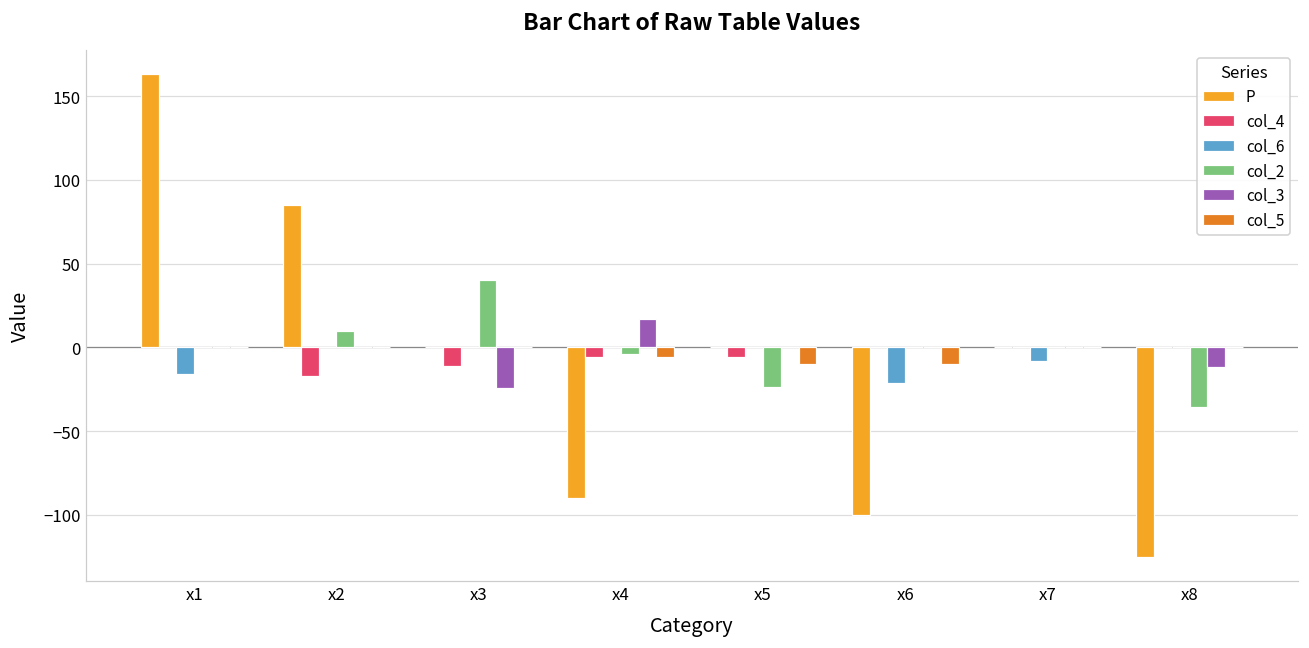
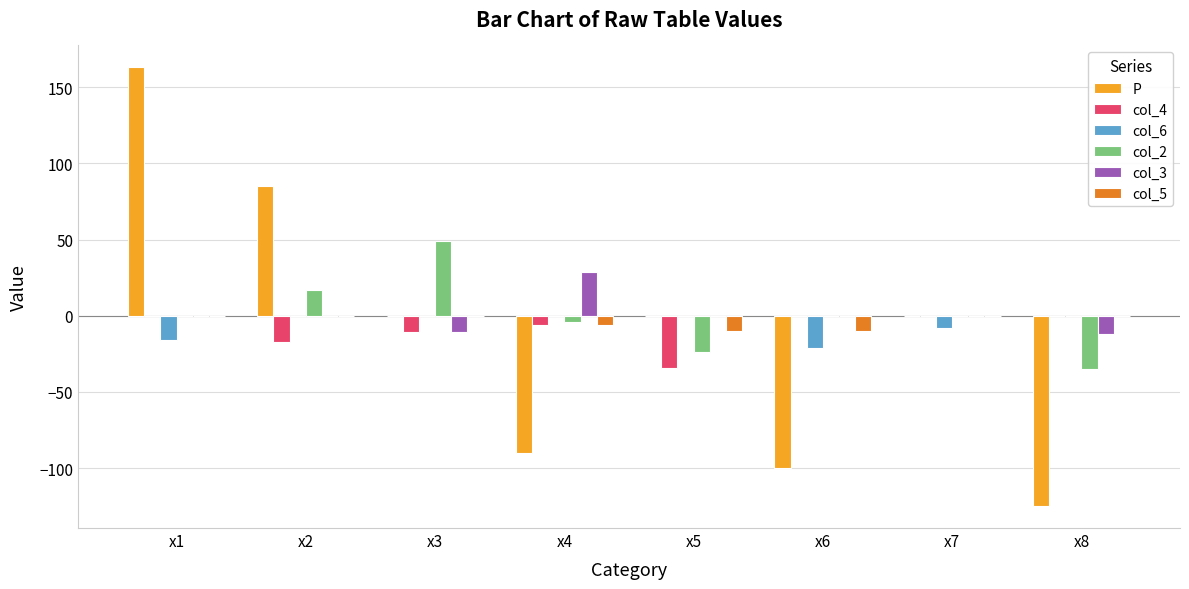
  {
    "col_4": {
      "x1": 0,
      "x2": -17,
      "x3": -11,
      "x4": -6,
-     "x5": -6,
+     "x5": -35,
      "x6": 0,
      "x7": 0,
      "x8": 0
    },
    "col_6": {
      "x1": -16,
      "x2": 0,
      "x3": 0,
      "x4": 0,
      "x5": 0,
      "x6": -22,
      "x7": -8,
      "x8": 0
    },
    "col_2": {
      "x1": 0,
-     "x2": 10,
-     "x3": 40,
+     "x2": 17,
+     "x3": 49,
      "x4": -4,
      "x5": -24,
      "x6": 0,
      "x7": 0,
      "x8": -35
    },
    "col_3": {
      "x1": 0,
      "x2": 0,
-     "x3": -24,
-     "x4": 17,
+     "x3": -11,
+     "x4": 29,
      "x5": 0,
      "x6": 0,
      "x7": 0,
      "x8": -12
    }
  }
